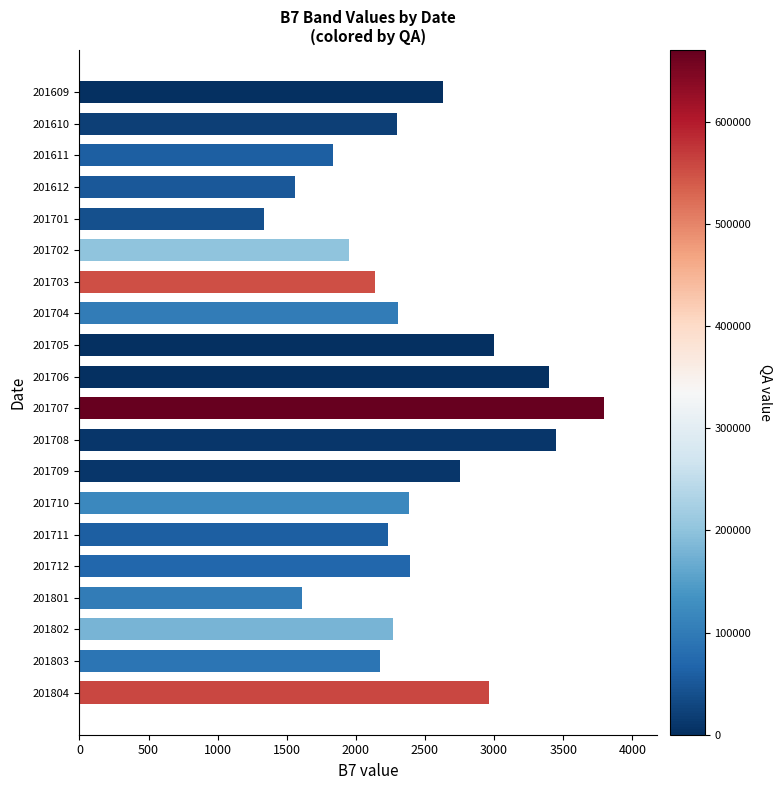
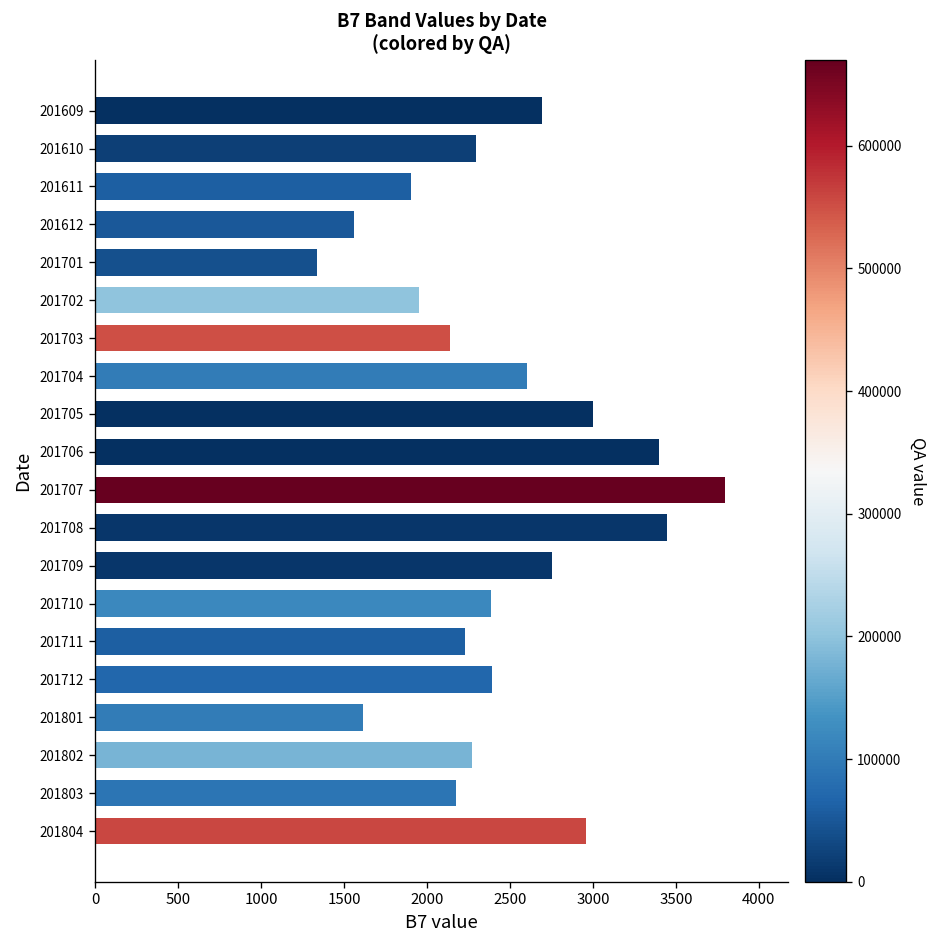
  {
-   "201609": 2630,
+   "201609": 2690,
    "201610": 2300,
-   "201611": 1830,
+   "201611": 1900,
    "201612": 1560,
    "201701": 1340,
    "201702": 1950,
    "201703": 2140,
-   "201704": 2300,
+   "201704": 2600,
    "201705": 3000,
    "201706": 3400,
    "201707": 3800,
    "201708": 3450,
    "201709": 2750,
    "201710": 2380,
    "201711": 2230,
    "201712": 2390,
    "201801": 1610,
    "201802": 2270,
    "201803": 2170,
    "201804": 2960
  }
